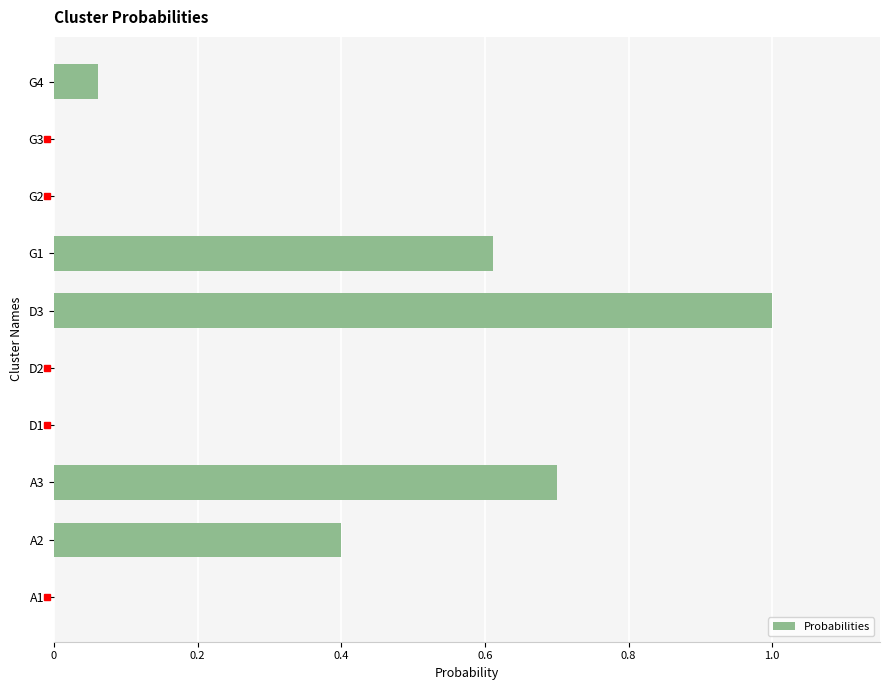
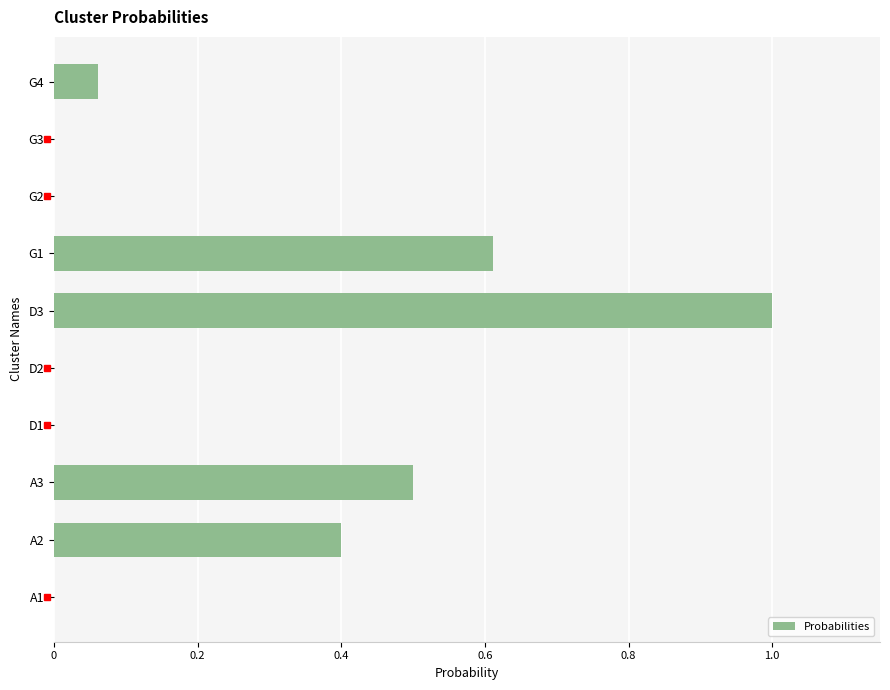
  {
    "Probabilities": {
      "G4": 0.06,
      "G3": 0.0,
      "G2": 0.0,
      "G1": 0.61,
      "D3": 1.0,
      "D2": 0.0,
      "D1": 0.0,
-     "A3": 0.7,
+     "A3": 0.5,
      "A2": 0.4,
      "A1": 0.0
    }
  }
